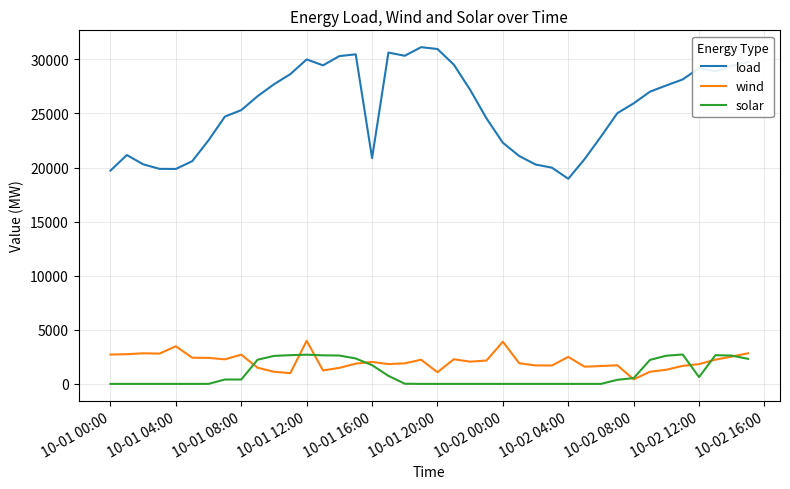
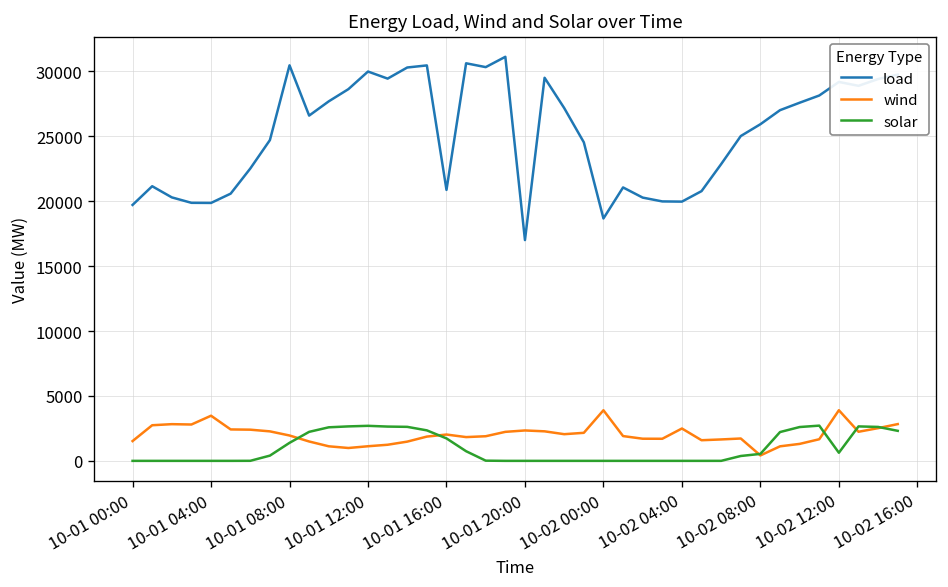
  {
    "load": {
      "10-01 00:00": 19700,
      "10-01 04:00": 19900,
-     "10-01 08:00": 25300,
+     "10-01 08:00": 30500,
      "10-01 12:00": 30000,
      "10-01 16:00": 20900,
-     "10-01 20:00": 31000,
-     "10-02 00:00": 22300,
-     "10-02 04:00": 19000,
+     "10-01 20:00": 17000,
+     "10-02 00:00": 18700,
+     "10-02 04:00": 20000,
      "10-02 08:00": 25900
    },
    "wind": {
-     "10-01 00:00": 2700,
+     "10-01 00:00": 1500,
      "10-01 04:00": 3500,
-     "10-01 08:00": 2700,
-     "10-01 12:00": 4000,
+     "10-01 08:00": 2000,
+     "10-01 12:00": 1100,
      "10-01 16:00": 2000,
-     "10-01 20:00": 1100,
+     "10-01 20:00": 2300,
      "10-02 00:00": 3900,
      "10-02 04:00": 2500,
-     "10-02 12:00": 1800
+     "10-02 12:00": 3900
    },
    "solar": {
      "10-01 00:00": 0,
      "10-01 04:00": 0,
-     "10-01 08:00": 400,
+     "10-01 08:00": 1400,
      "10-01 12:00": 2700,
      "10-01 16:00": 1700,
      "10-01 20:00": 0,
      "10-02 00:00": 0,
      "10-02 04:00": 0,
      "10-02 12:00": 600
    }
  }
